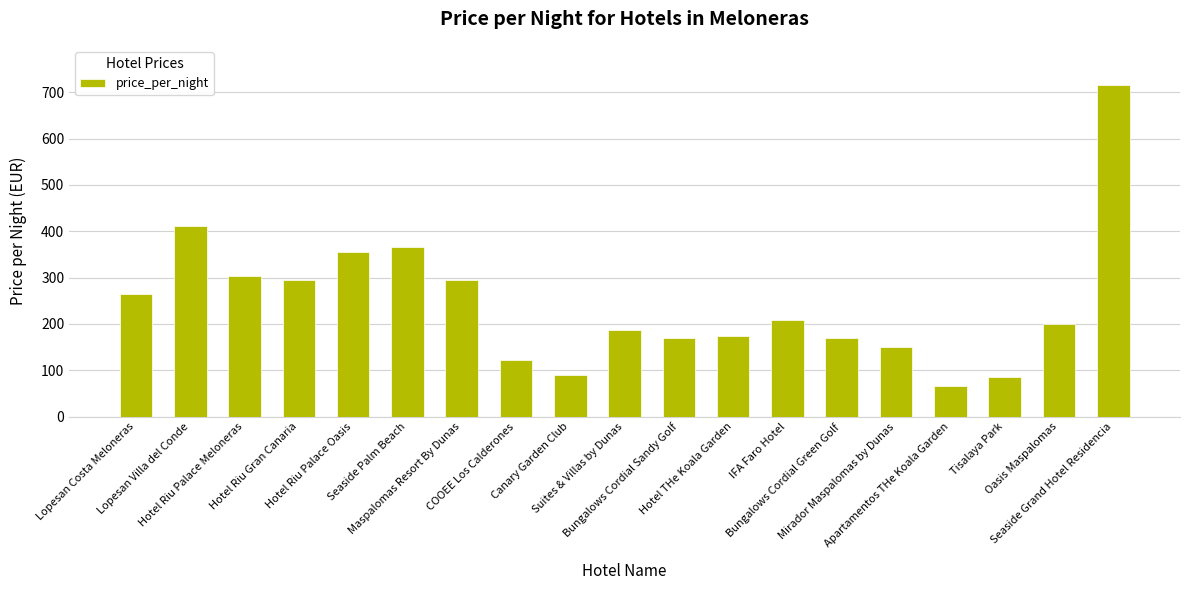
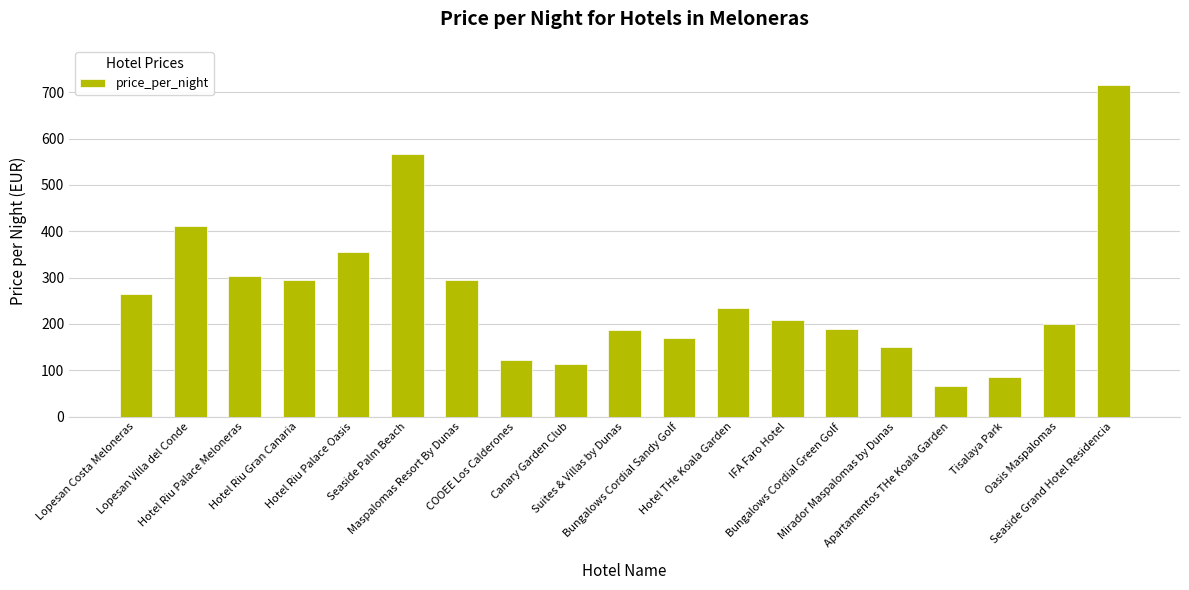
  {
    "Lopesan Costa Meloneras": 270,
    "Lopesan Villa del Conde": 410,
    "Hotel Riu Palace Meloneras": 300,
    "Hotel Riu Gran Canaria": 300,
    "Hotel Riu Palace Oasis": 360,
-   "Seaside Palm Beach": 370,
+   "Seaside Palm Beach": 570,
    "Maspalomas Resort By Dunas": 290,
    "COOEE Los Calderones": 120,
-   "Canary Garden Club": 90,
+   "Canary Garden Club": 110,
    "Suites & Villas by Dunas": 190,
    "Bungalows Cordial Sandy Golf": 170,
-   "Hotel THe Koala Garden": 170,
+   "Hotel THe Koala Garden": 240,
    "IFA Faro Hotel": 210,
-   "Bungalows Cordial Green Golf": 170,
+   "Bungalows Cordial Green Golf": 190,
    "Mirador Maspalomas by Dunas": 150,
    "Apartamentos THe Koala Garden": 70,
    "Tisalaya Park": 90,
    "Oasis Maspalomas": 200,
    "Seaside Grand Hotel Residencia": 720
  }
